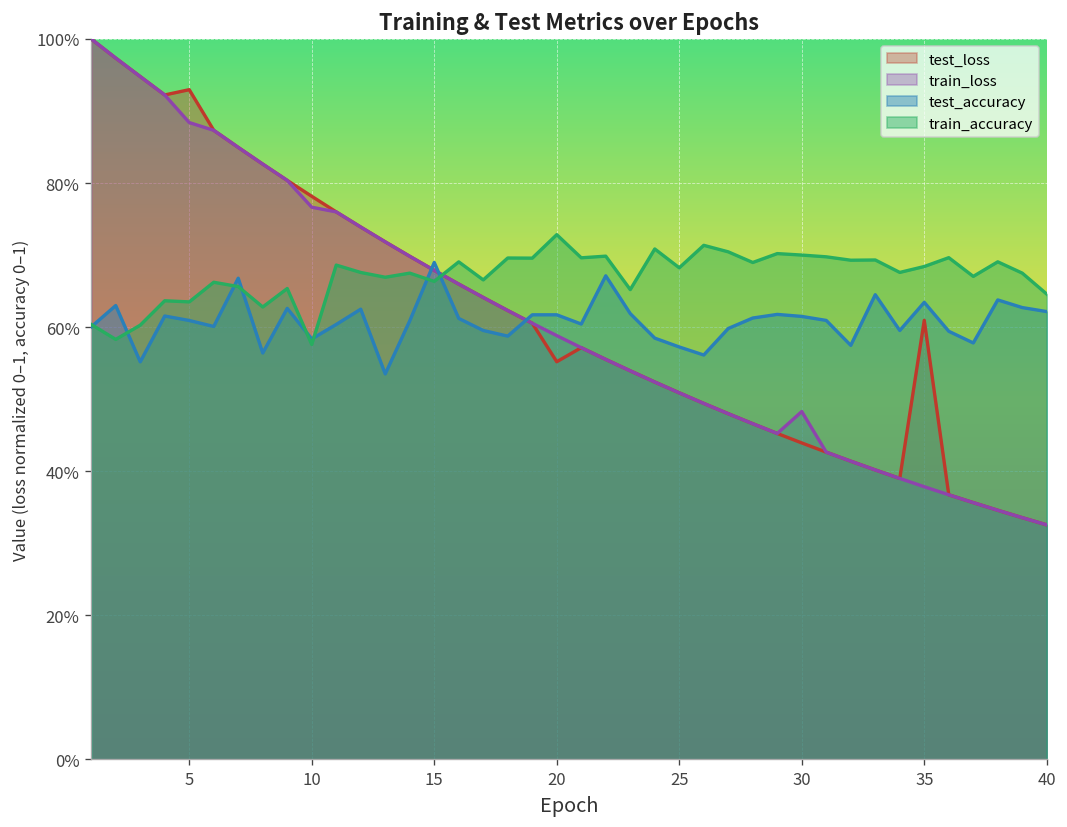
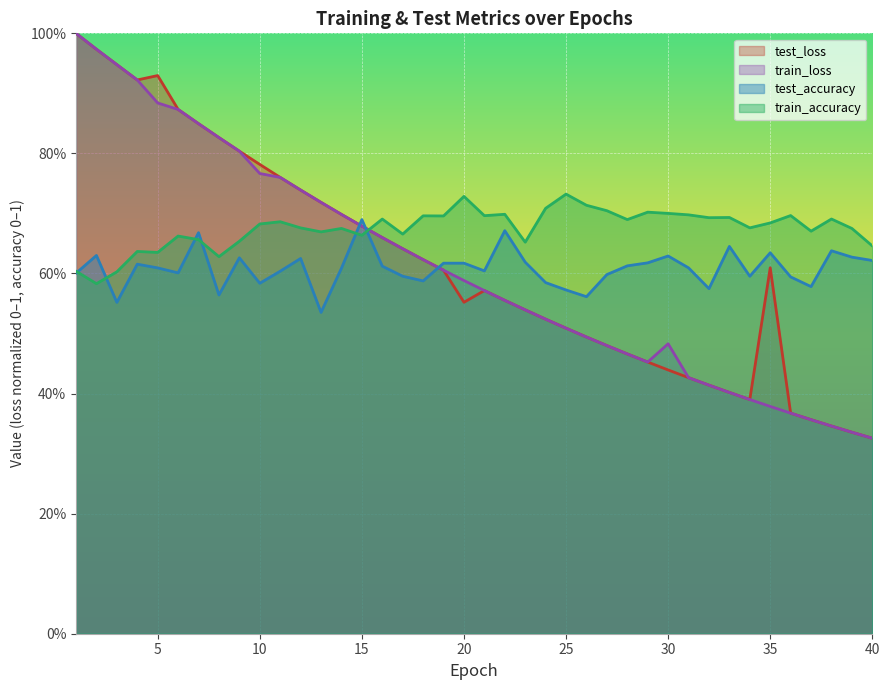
  {
    "test_loss": {
      "5": "93%",
      "10": "78%",
      "20": "55%",
      "30": "44%",
      "35": "61%"
    },
    "train_loss": {
      "5": "88%",
      "10": "77%",
      "20": "59%",
      "30": "48%",
      "35": "38%"
    },
    "test_accuracy": {
      "5": "61%",
      "10": "58%",
      "15": "69%",
      "20": "62%",
      "25": "57%",
-     "30": "61%",
+     "30": "63%",
      "35": "63%",
      "40": "62%"
    },
    "train_accuracy": {
      "5": "64%",
-     "10": "58%",
+     "10": "68%",
      "15": "66%",
      "20": "73%",
-     "25": "68%",
+     "25": "73%",
      "30": "70%",
      "35": "68%",
      "40": "65%"
    }
  }
